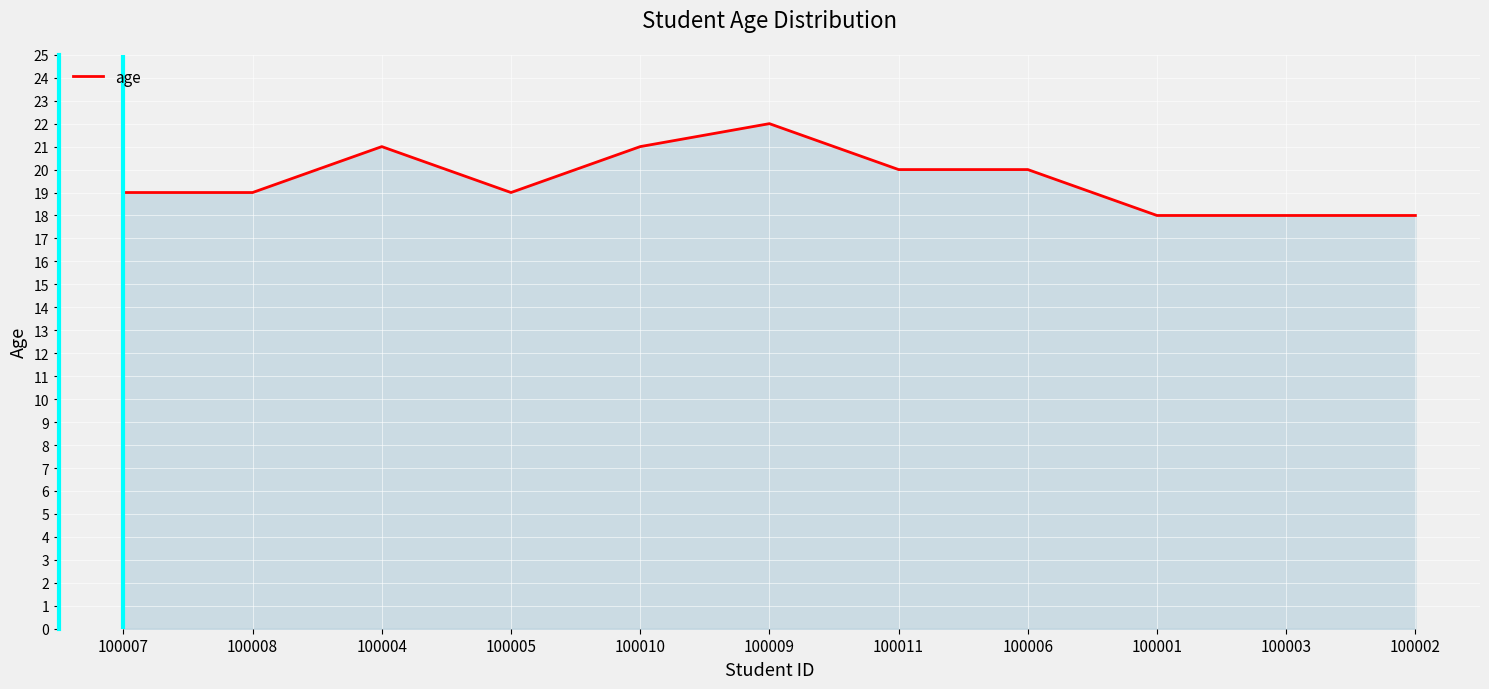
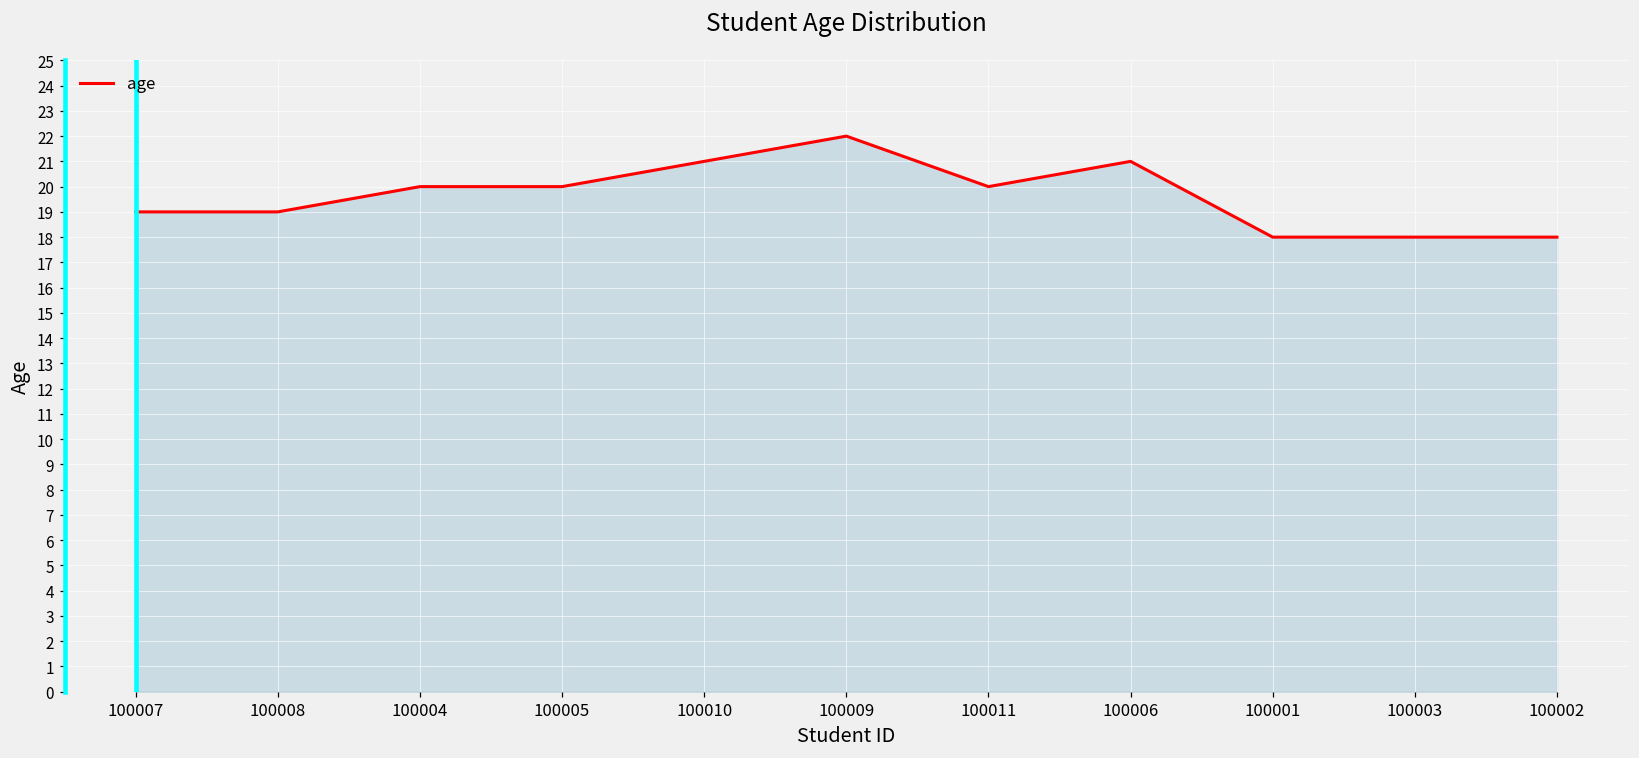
  {
    "100007": 19,
    "100008": 19,
-   "100004": 21,
-   "100005": 19,
+   "100004": 20,
+   "100005": 20,
    "100010": 21,
    "100009": 22,
    "100011": 20,
-   "100006": 20,
+   "100006": 21,
    "100001": 18,
    "100003": 18,
    "100002": 18
  }
